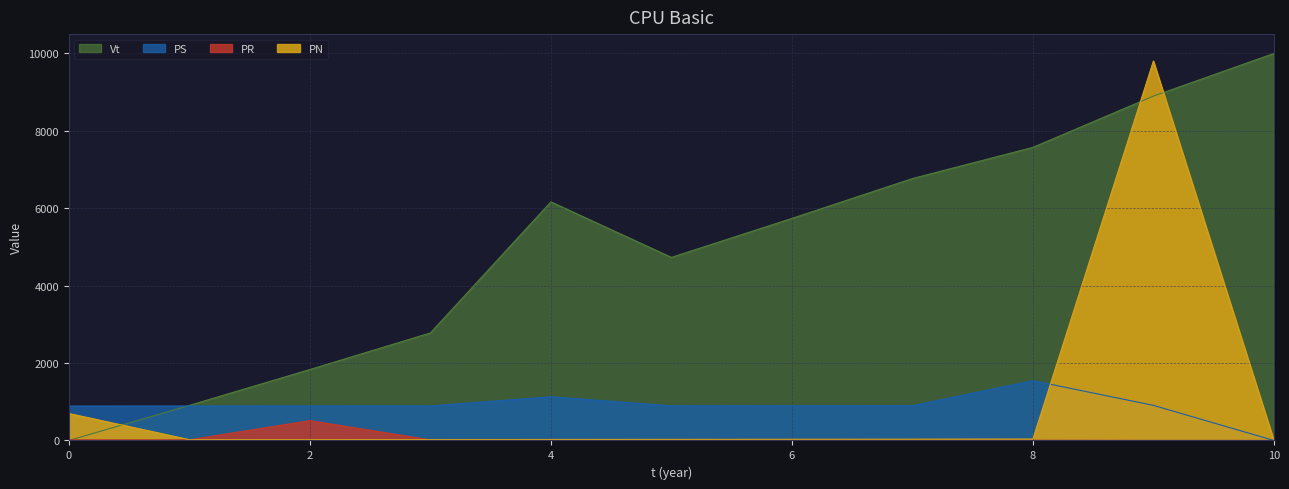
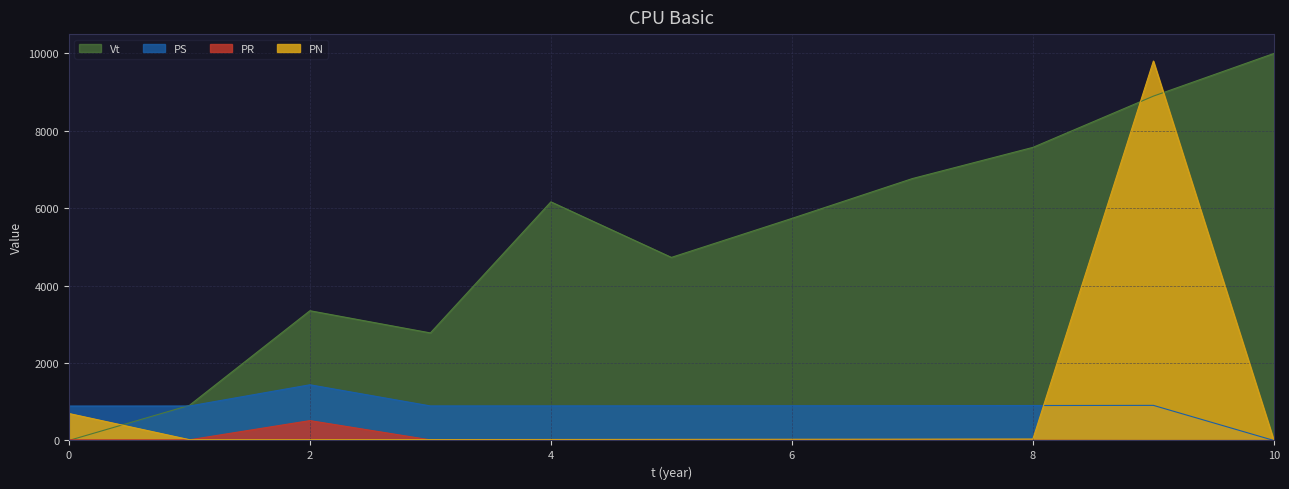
  {
    "Vt": {
-     "2": 1800,
+     "2": 3400,
      "4": 6200,
      "6": 5700,
      "8": 7600,
      "10": 10000
    },
    "PS": {
      "0": 900,
-     "2": 900,
-     "4": 1100,
+     "2": 1400,
+     "4": 900,
      "6": 900,
-     "8": 1500
+     "8": 900
    },
    "PR": {
      "2": 500
    },
    "PN": {
      "0": 700,
      "2": 0
    }
  }
